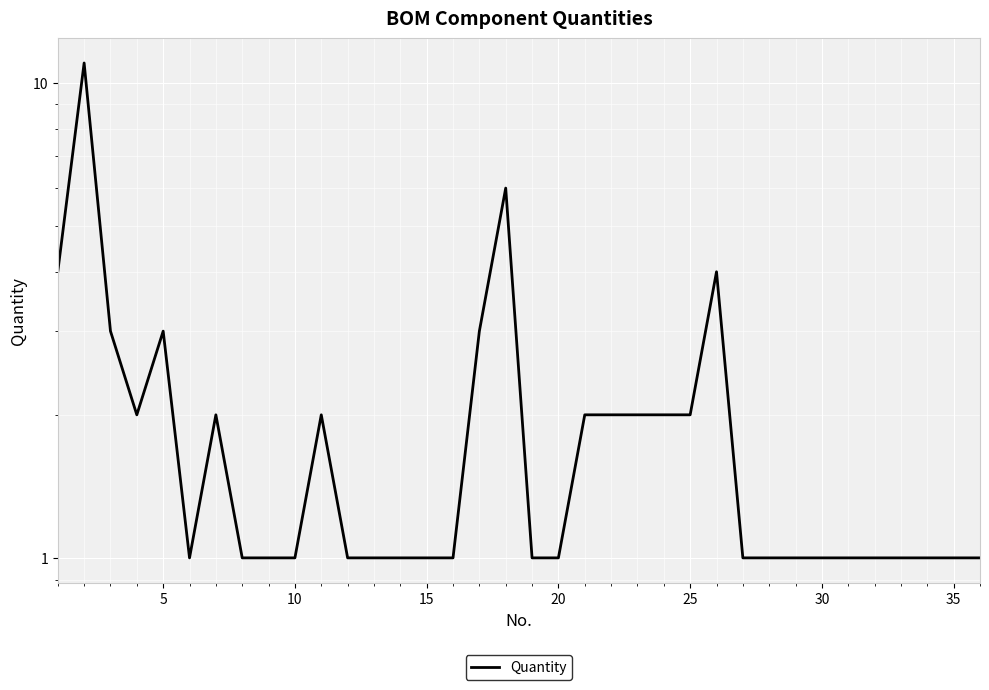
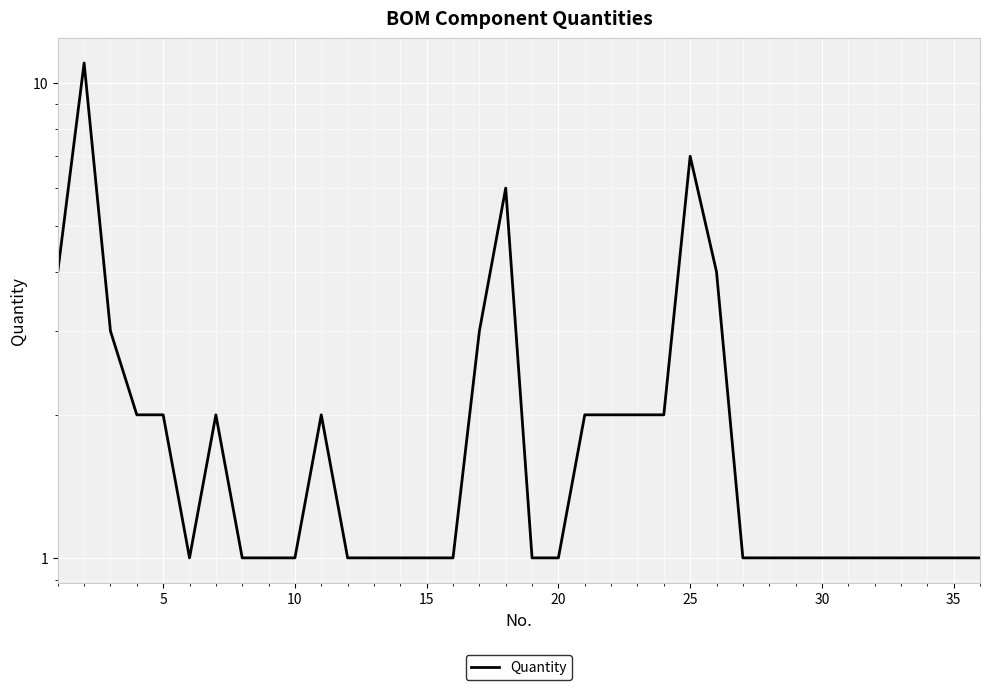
  {
-   "5": 3,
+   "5": 2,
    "10": 1,
    "15": 1,
    "20": 1,
-   "25": 2,
+   "25": 7,
    "30": 1,
    "35": 1
  }
